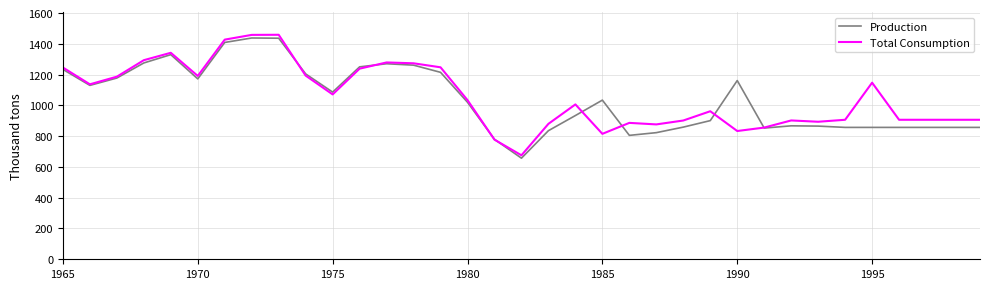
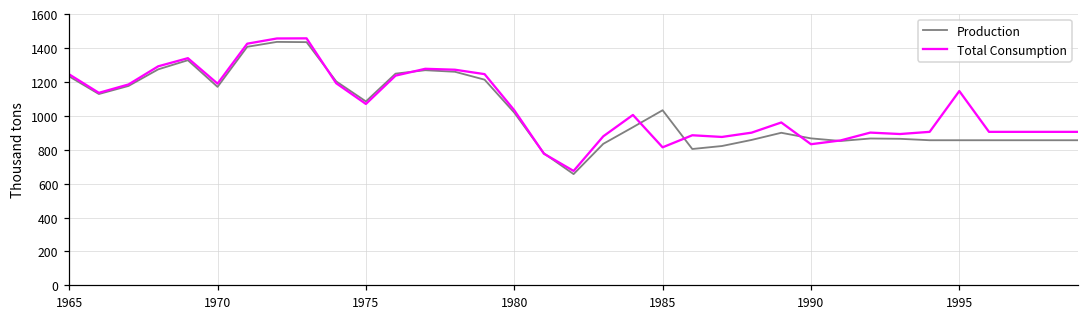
  {
    "Production": {
      "1970": 1170,
      "1985": 1030,
-     "1990": 1160,
+     "1990": 870,
      "1995": 860
    },
    "Total Consumption": {
      "1970": 1190,
      "1985": 820,
      "1990": 830,
      "1995": 1150
    }
  }
